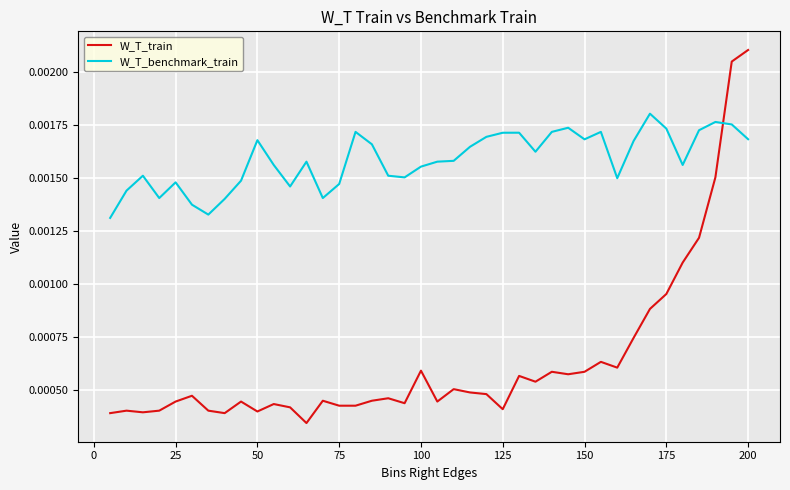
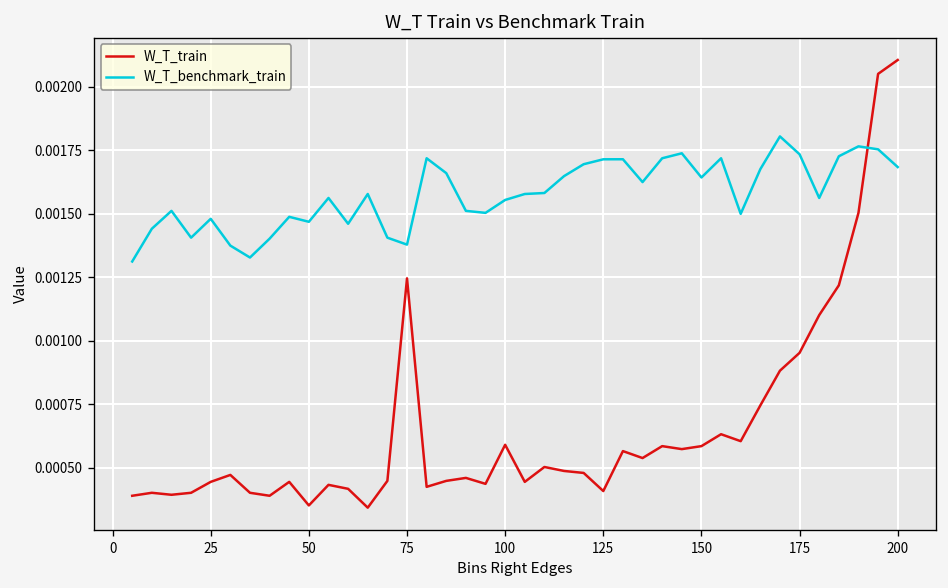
  {
    "W_T_train": {
      "25": 0.00045,
-     "50": 0.00040,
-     "75": 0.00043,
+     "50": 0.00035,
+     "75": 0.00125,
      "100": 0.00059,
      "125": 0.00041,
      "150": 0.00059,
      "175": 0.00095,
      "200": 0.00211
    },
    "W_T_benchmark_train": {
      "25": 0.00148,
-     "50": 0.00168,
-     "75": 0.00147,
+     "50": 0.00147,
+     "75": 0.00138,
      "100": 0.00155,
      "125": 0.00171,
-     "150": 0.00168,
+     "150": 0.00164,
      "175": 0.00173,
      "200": 0.00168
    }
  }
